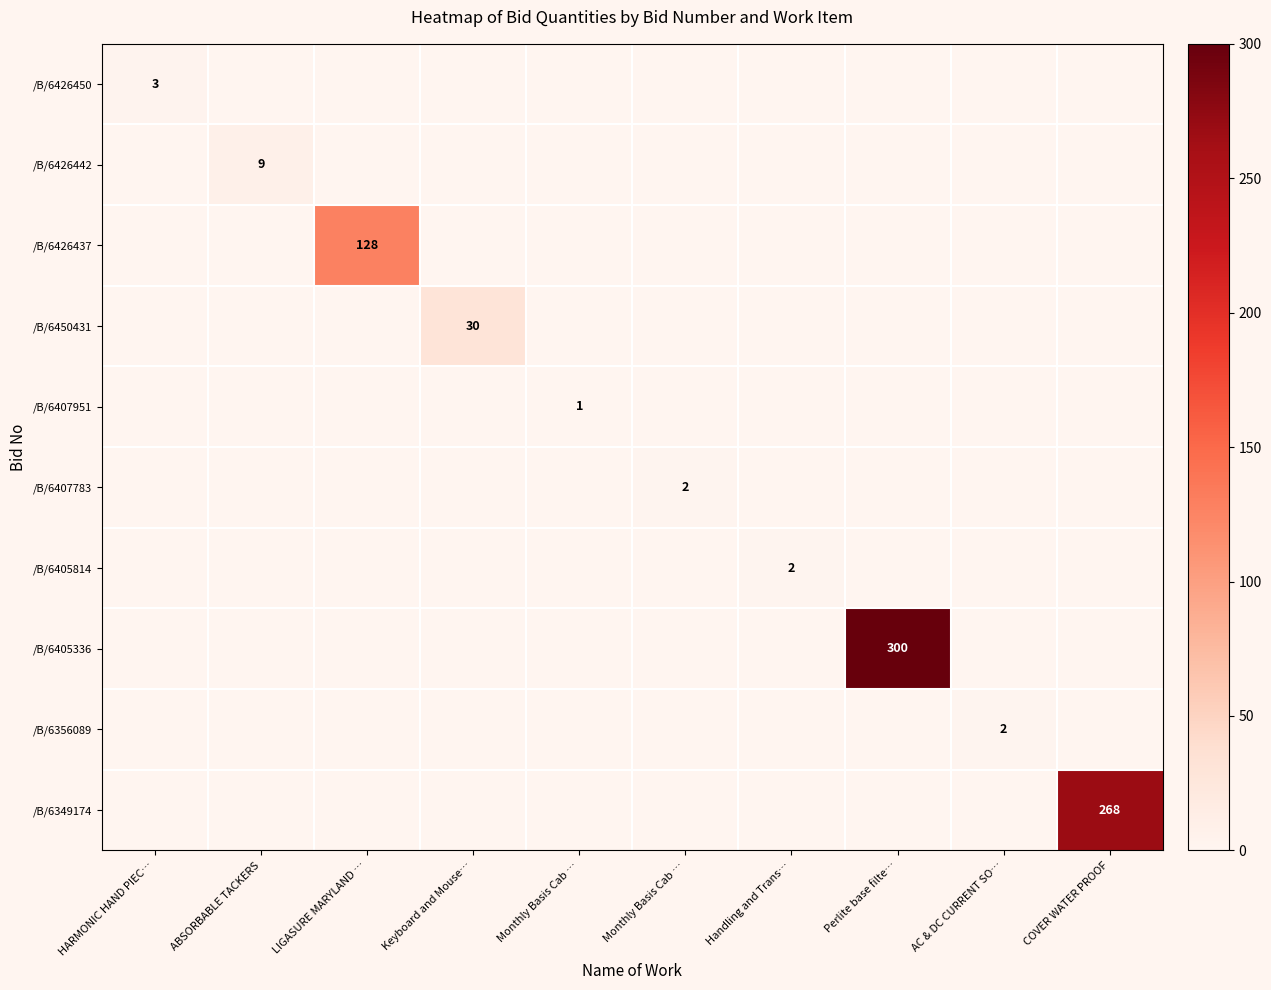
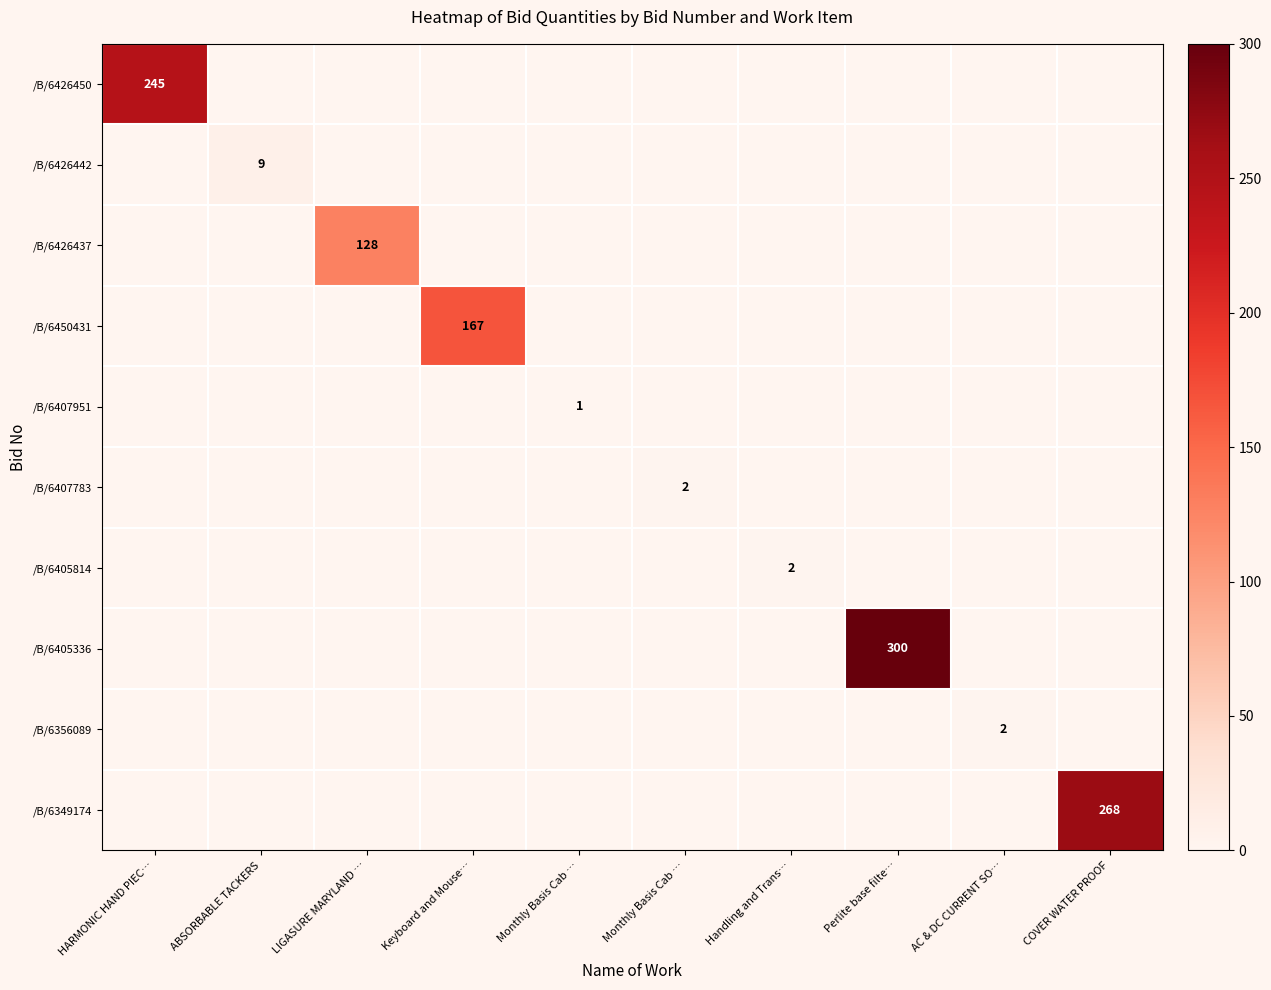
  {
    "/B/6426450": {
-     "HARMONIC HAND PIEC…": 3
+     "HARMONIC HAND PIEC…": 245
    },
    "/B/6426442": {
      "ABSORBABLE TACKERS": 9
    },
    "/B/6426437": {
      "LIGASURE MARYLAND …": 128
    },
    "/B/6450431": {
-     "Keyboard and Mouse…": 30
+     "Keyboard and Mouse…": 167
    },
    "/B/6405814": {
      "Handling and Trans…": 2
    },
    "/B/6405336": {
      "Perlite base filte…": 300
    },
    "/B/6356089": {
      "AC & DC CURRENT SO…": 2
    },
    "/B/6349174": {
      "COVER WATER PROOF": 268
    }
  }
